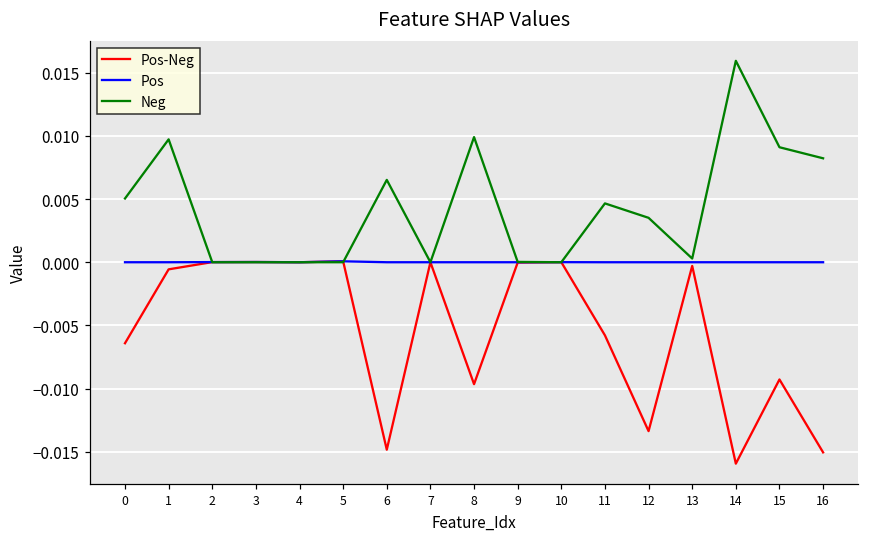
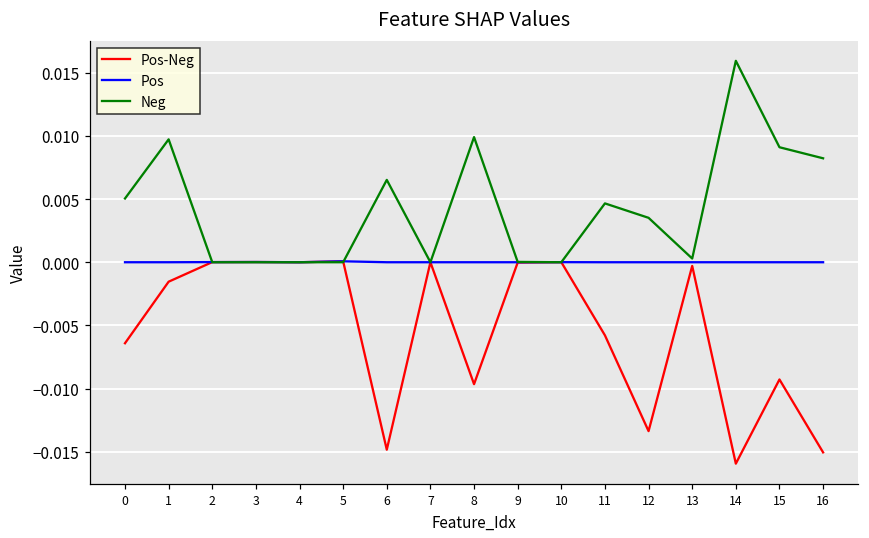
  {
    "Pos-Neg": {
      "0": -0.0064,
-     "1": -0.0006,
+     "1": -0.0015,
      "6": -0.0148,
      "8": -0.0096,
      "11": -0.0058,
      "12": -0.0134,
      "13": -0.0003,
      "14": -0.0159,
      "15": -0.0093,
      "16": -0.0150
    },
    "Pos": {
      "0": 0.0000,
      "1": 0.0000,
      "6": 0.0000,
      "8": 0.0000,
      "11": 0.0000,
      "12": 0.0000,
      "13": 0.0000,
      "14": 0.0000,
      "15": 0.0000,
      "16": 0.0000
    },
    "Neg": {
      "0": 0.0050,
      "1": 0.0097,
      "6": 0.0065,
      "8": 0.0099,
      "11": 0.0047,
      "12": 0.0035,
      "13": 0.0003,
      "14": 0.0159,
      "15": 0.0091,
      "16": 0.0082
    }
  }
